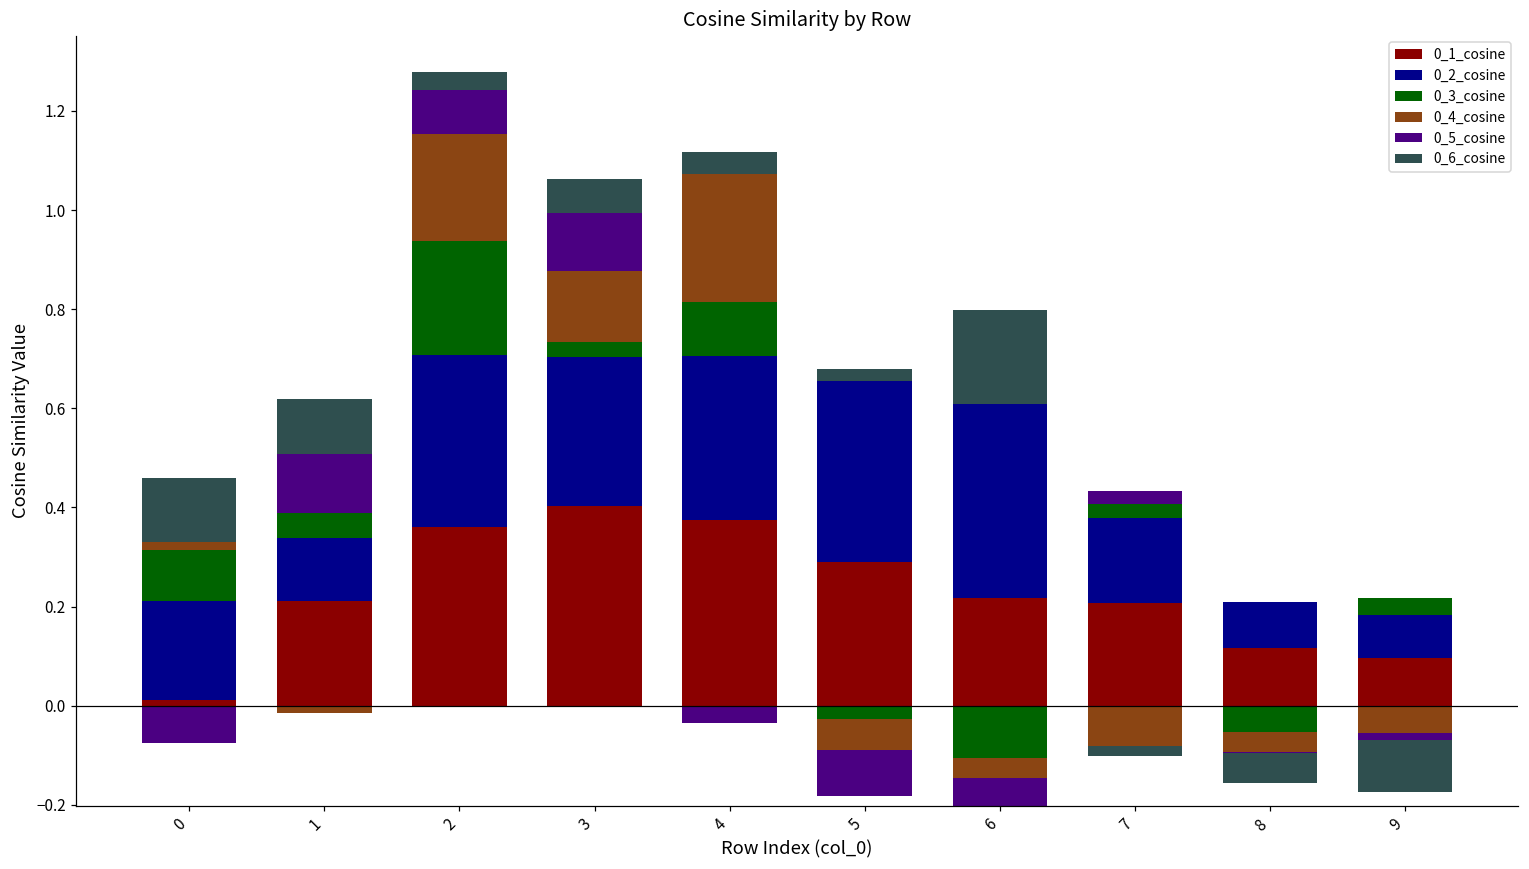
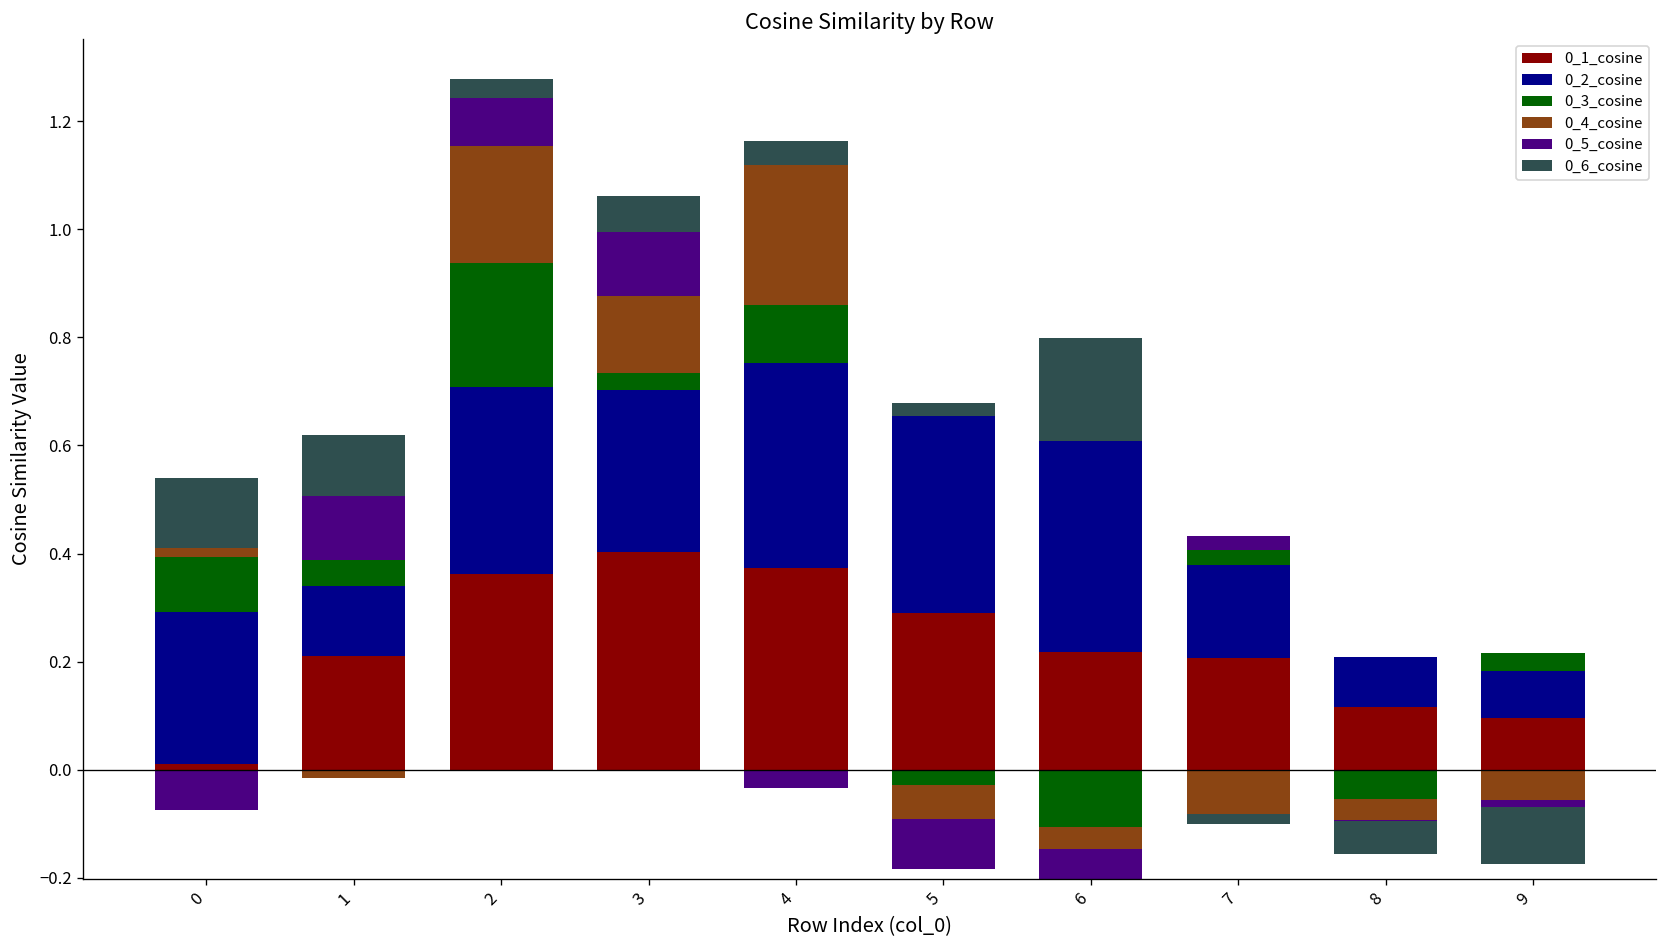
  {
    "0_2_cosine": {
-     "0": 0.20,
+     "0": 0.28,
      "1": 0.13,
      "2": 0.35,
      "3": 0.30,
-     "4": 0.33,
+     "4": 0.38,
      "5": 0.37,
      "6": 0.39,
      "7": 0.17,
      "8": 0.09,
      "9": 0.09
    }
  }
